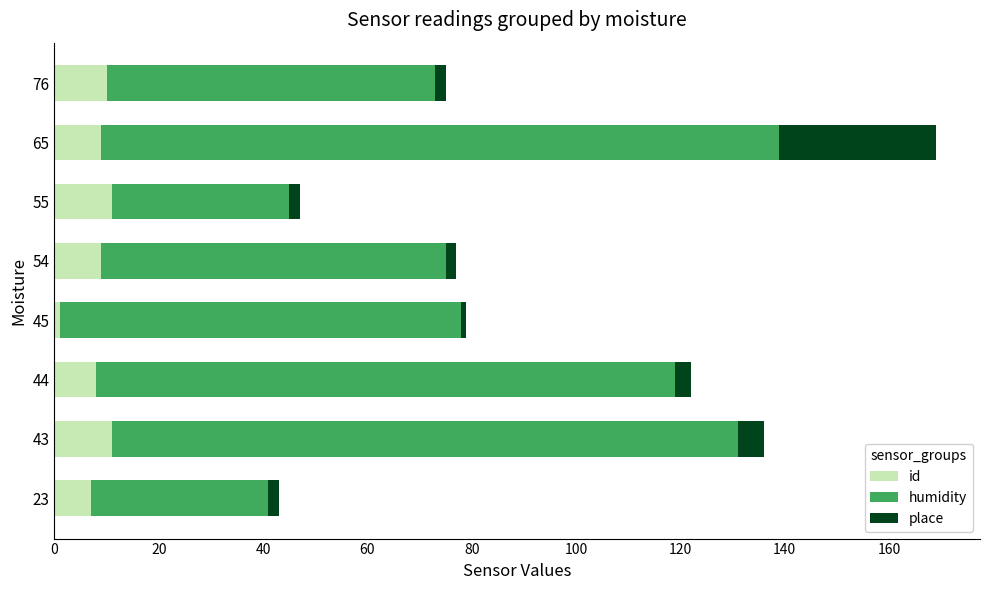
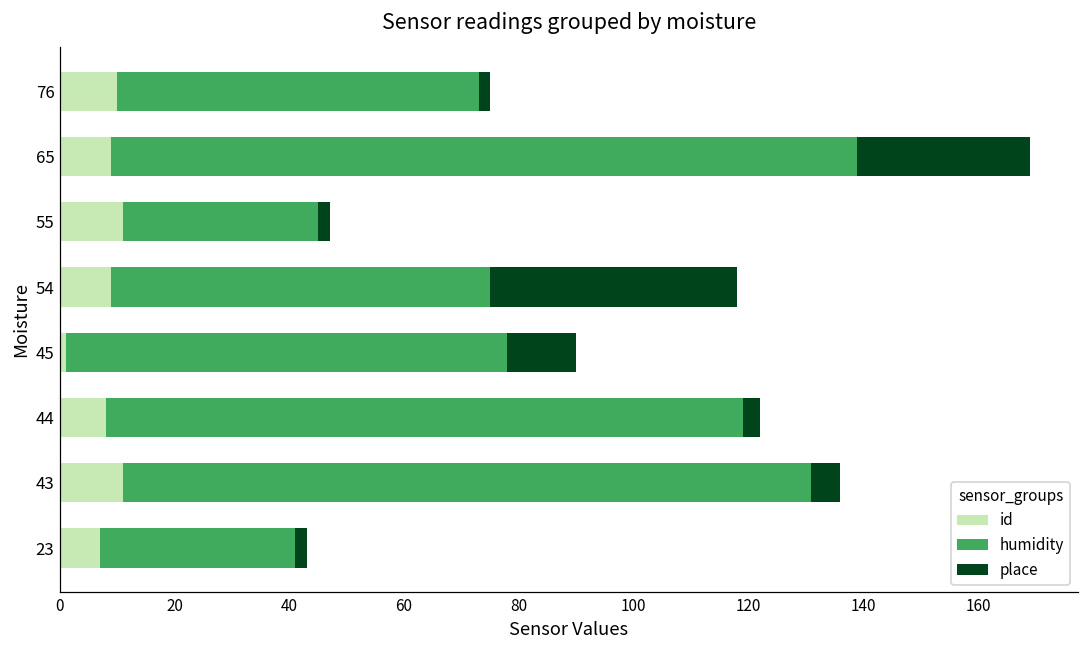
  {
    "id": {
      "76": 10,
      "65": 9,
      "55": 11,
      "54": 9,
      "45": 1,
      "44": 8,
      "43": 11,
      "23": 7
    },
    "humidity": {
      "76": 63,
      "65": 130,
      "55": 34,
      "54": 66,
      "45": 77,
      "44": 111,
      "43": 120,
      "23": 34
    },
    "place": {
      "76": 2,
      "65": 30,
      "55": 2,
-     "54": 2,
-     "45": 1,
+     "54": 43,
+     "45": 12,
      "44": 3,
      "43": 5,
      "23": 2
    }
  }
